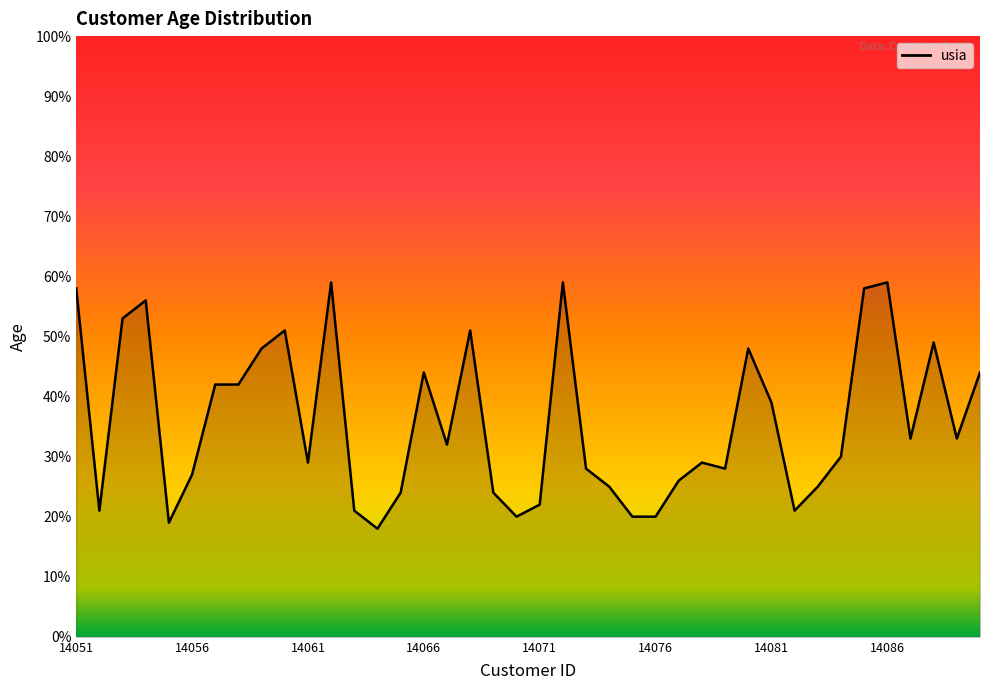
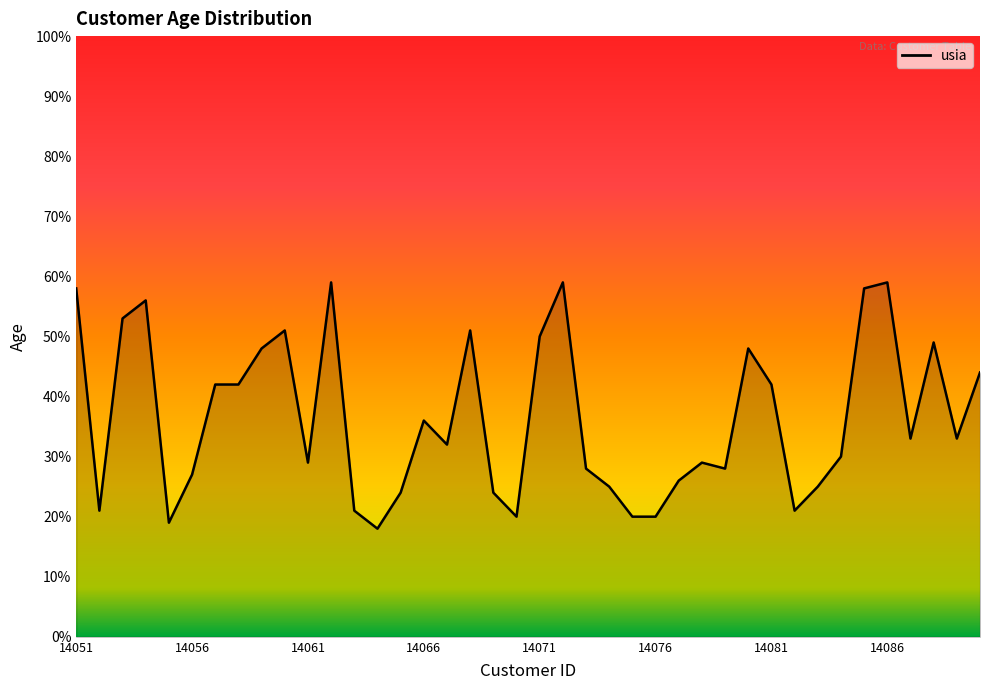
  {
    "14051": "58%",
    "14056": "27%",
    "14061": "29%",
-   "14066": "44%",
-   "14071": "22%",
+   "14066": "36%",
+   "14071": "50%",
    "14076": "20%",
-   "14081": "39%",
+   "14081": "42%",
    "14086": "59%"
  }
